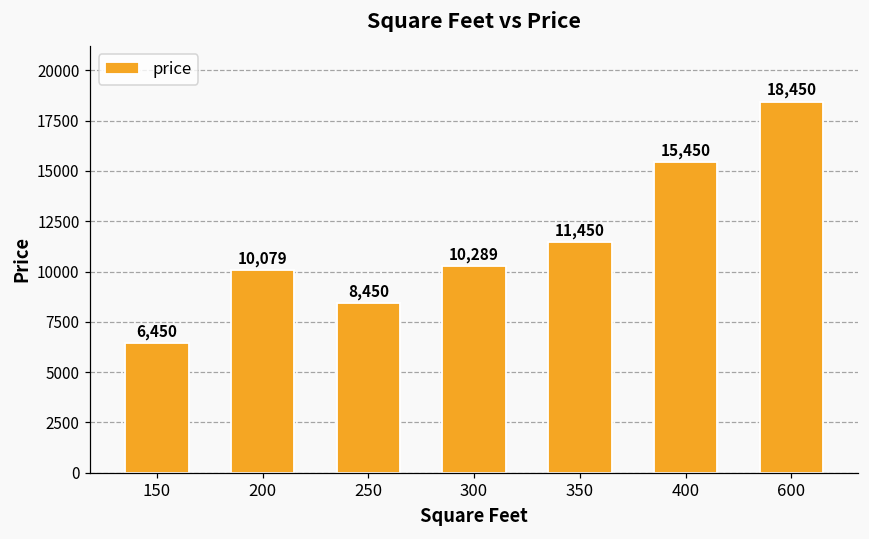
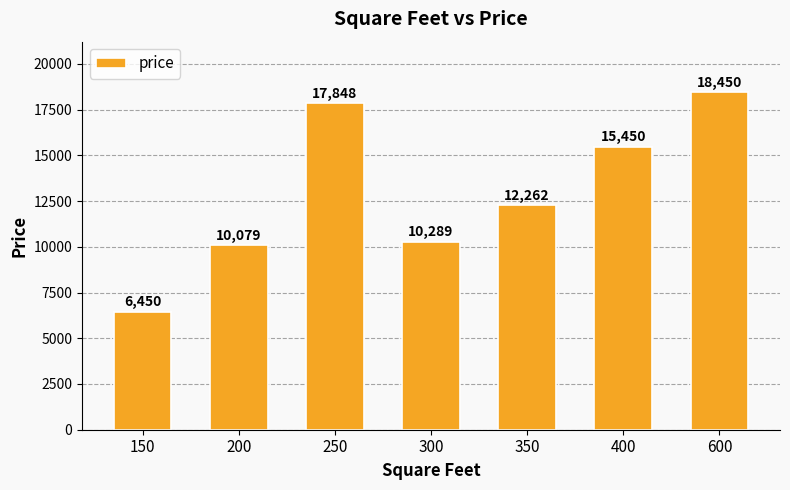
  {
    "150": "6,450",
    "200": "10,079",
-   "250": "8,450",
+   "250": "17,848",
    "300": "10,289",
-   "350": "11,450",
+   "350": "12,262",
    "400": "15,450",
    "600": "18,450"
  }
